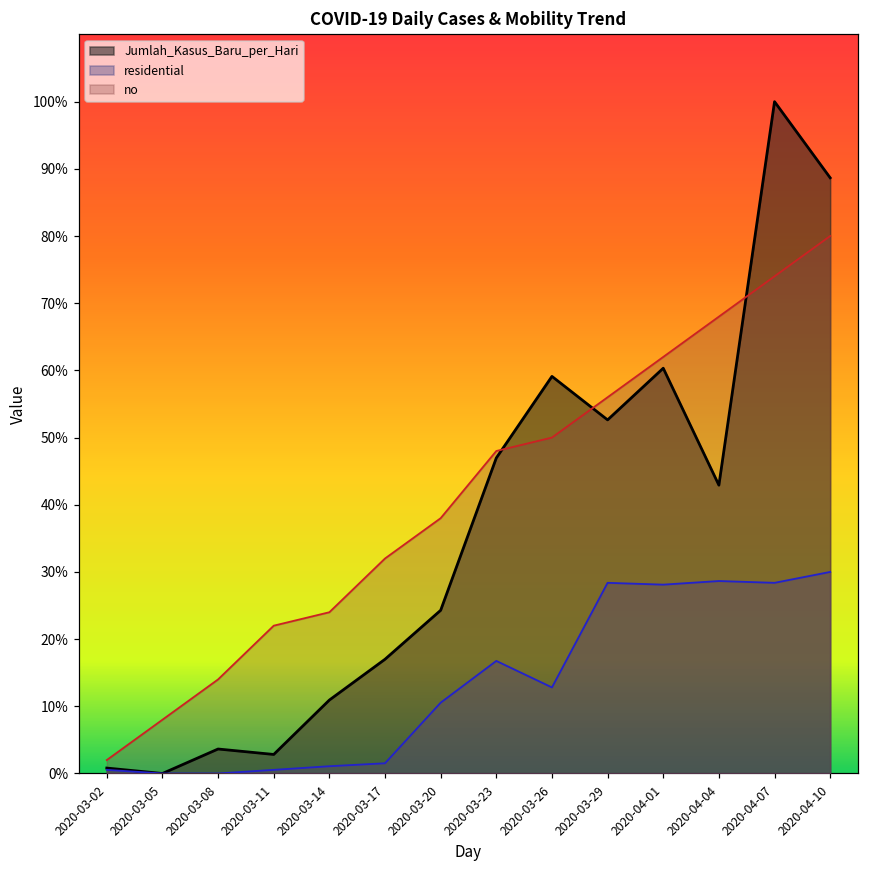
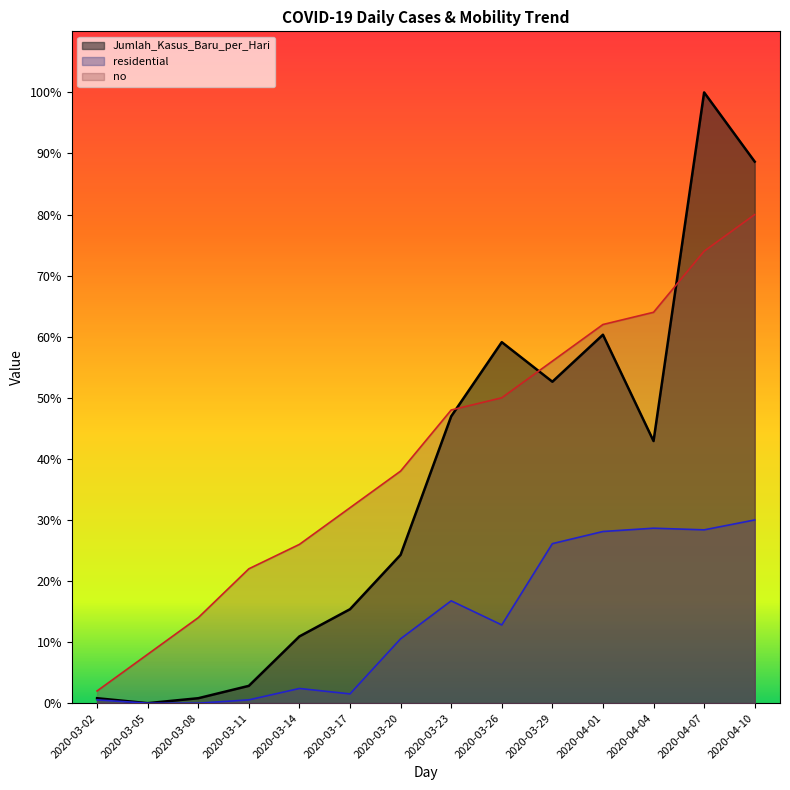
  {
    "Jumlah_Kasus_Baru_per_Hari": {
-     "2020-03-08": "4%",
+     "2020-03-08": "1%",
      "2020-03-11": "3%",
      "2020-03-14": "11%",
-     "2020-03-17": "17%",
+     "2020-03-17": "15%",
      "2020-03-20": "24%",
      "2020-03-23": "47%",
      "2020-03-26": "59%",
      "2020-03-29": "53%",
      "2020-04-01": "60%",
      "2020-04-04": "43%",
      "2020-04-07": "100%",
      "2020-04-10": "89%"
    },
    "residential": {
      "2020-03-08": "0%",
      "2020-03-11": "1%",
-     "2020-03-14": "1%",
+     "2020-03-14": "2%",
      "2020-03-17": "2%",
      "2020-03-20": "11%",
      "2020-03-23": "17%",
      "2020-03-26": "13%",
-     "2020-03-29": "28%",
+     "2020-03-29": "26%",
      "2020-04-01": "28%",
      "2020-04-04": "29%",
      "2020-04-07": "28%",
      "2020-04-10": "30%"
    },
    "no": {
      "2020-03-02": "2%",
      "2020-03-05": "8%",
      "2020-03-08": "14%",
      "2020-03-11": "22%",
-     "2020-03-14": "24%",
+     "2020-03-14": "26%",
      "2020-03-17": "32%",
      "2020-03-20": "38%",
      "2020-03-23": "48%",
      "2020-03-26": "50%",
      "2020-03-29": "56%",
      "2020-04-01": "62%",
-     "2020-04-04": "68%",
+     "2020-04-04": "64%",
      "2020-04-07": "74%",
      "2020-04-10": "80%"
    }
  }
